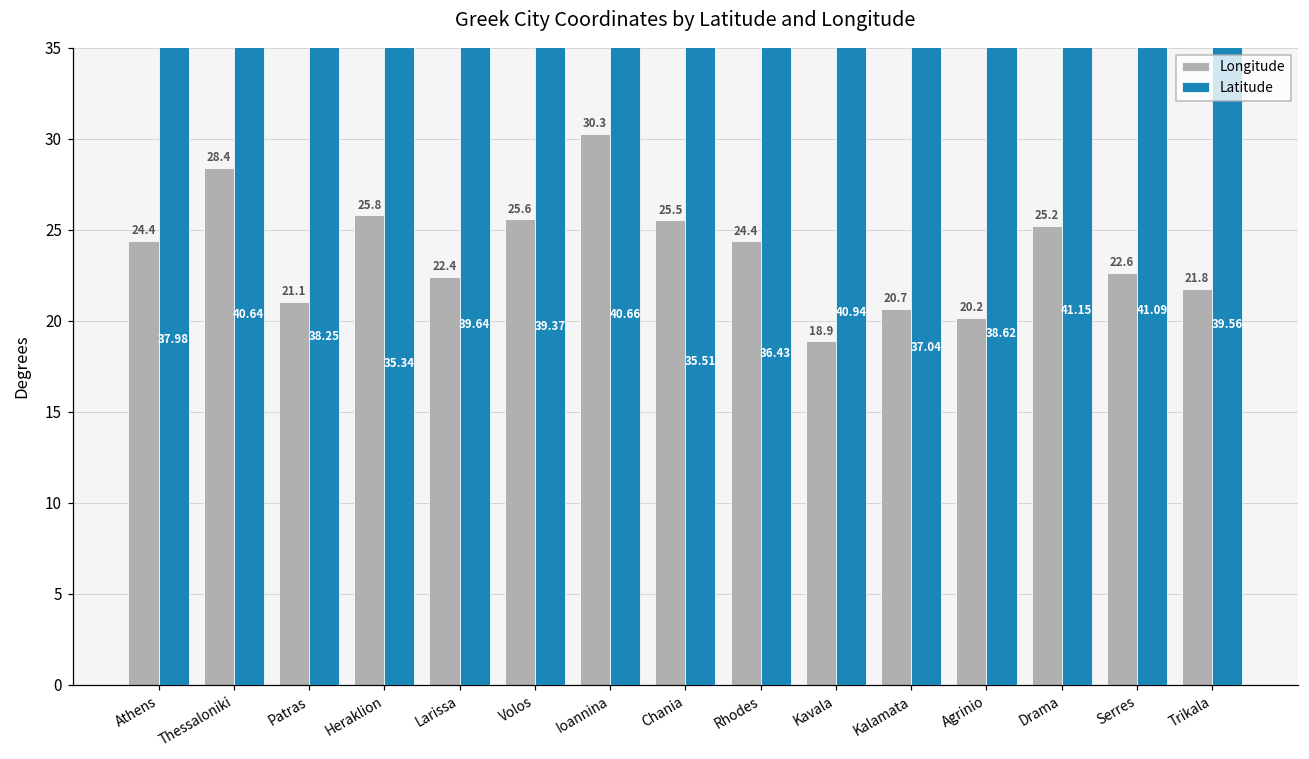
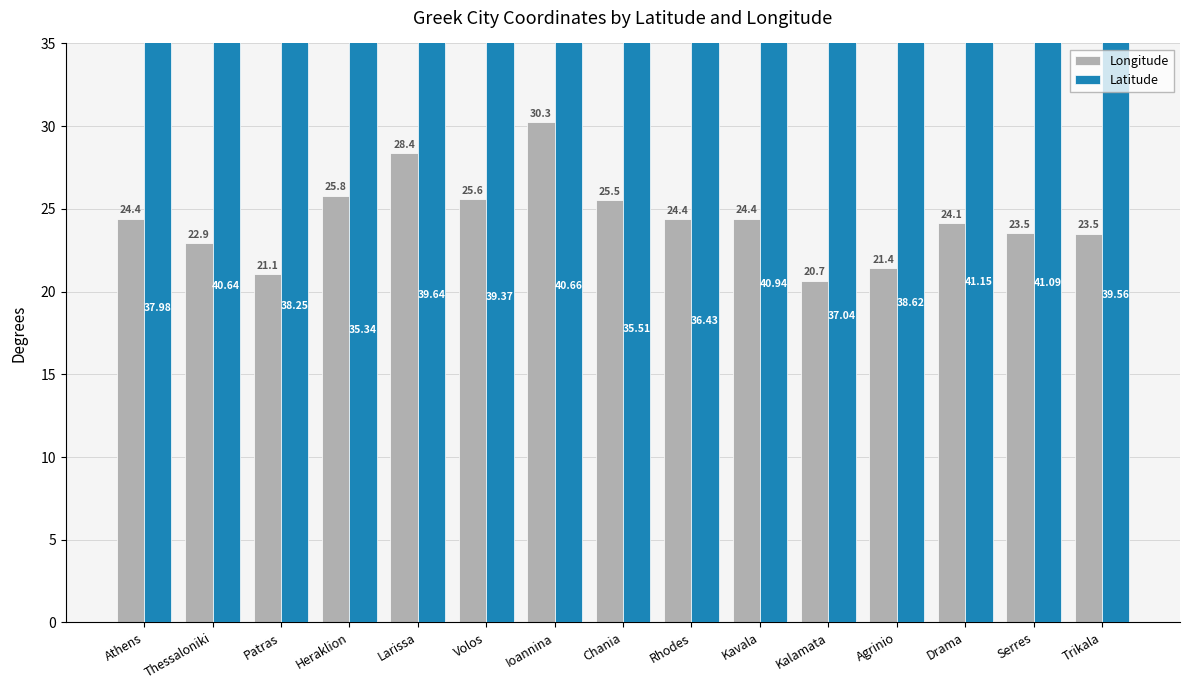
  {
    "Longitude": {
      "Athens": 24.4,
-     "Thessaloniki": 28.4,
+     "Thessaloniki": 22.9,
      "Patras": 21.1,
      "Heraklion": 25.8,
-     "Larissa": 22.4,
+     "Larissa": 28.4,
      "Volos": 25.6,
      "Ioannina": 30.3,
      "Chania": 25.5,
      "Rhodes": 24.4,
-     "Kavala": 18.9,
+     "Kavala": 24.4,
      "Kalamata": 20.7,
-     "Agrinio": 20.2,
-     "Drama": 25.2,
-     "Serres": 22.6,
-     "Trikala": 21.8
+     "Agrinio": 21.4,
+     "Drama": 24.1,
+     "Serres": 23.5,
+     "Trikala": 23.5
    }
  }
